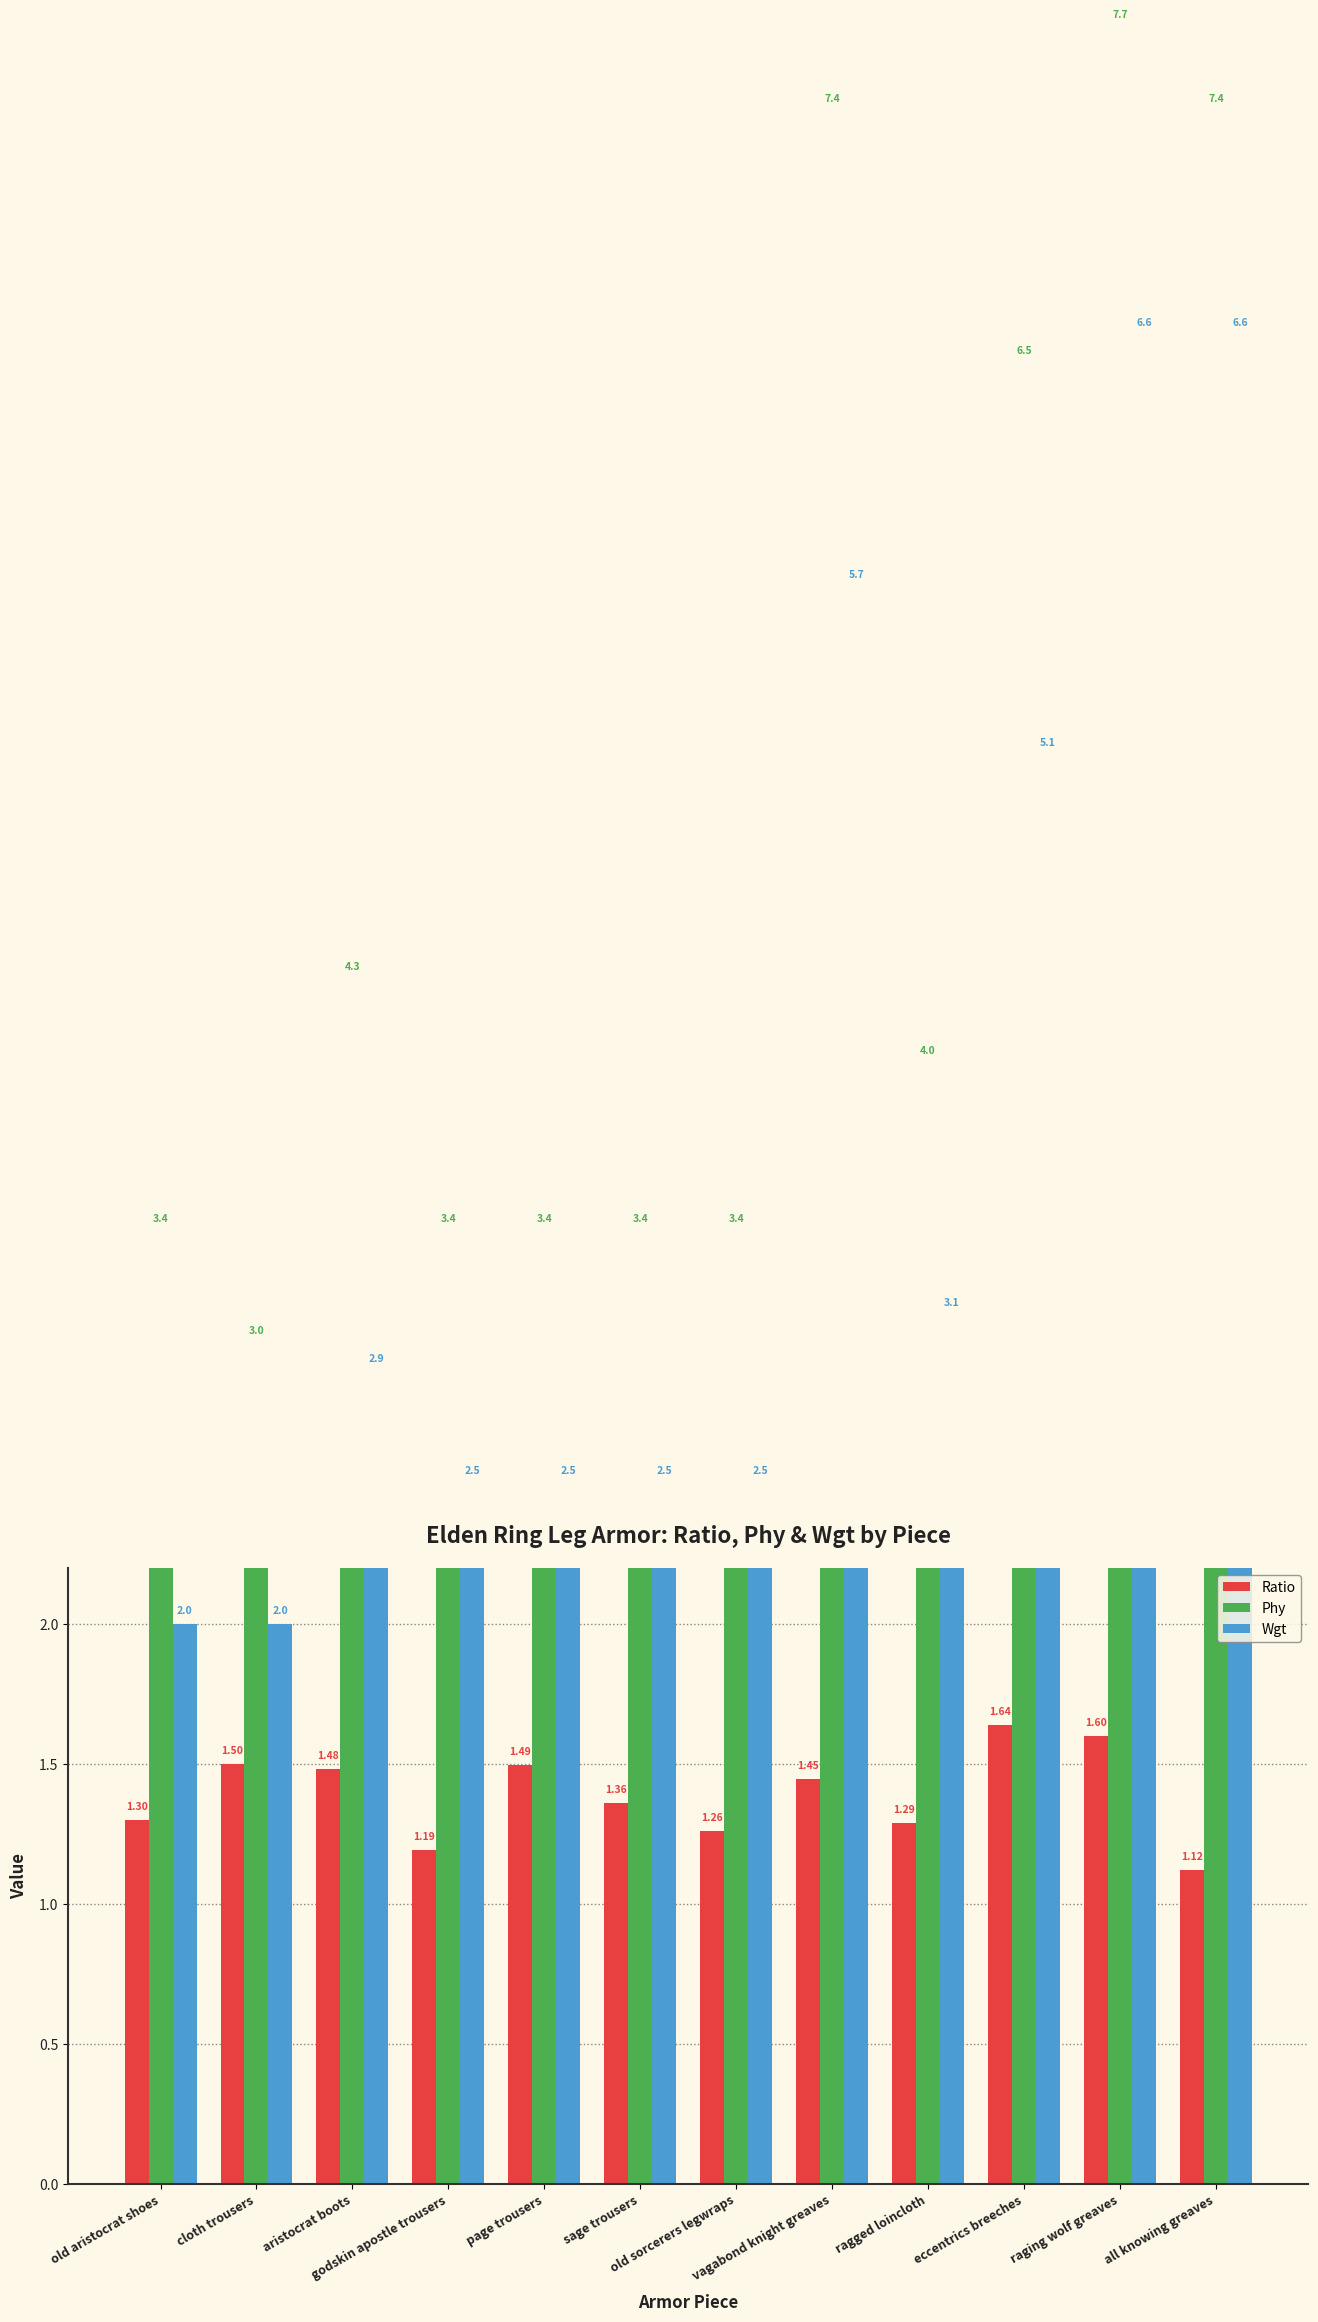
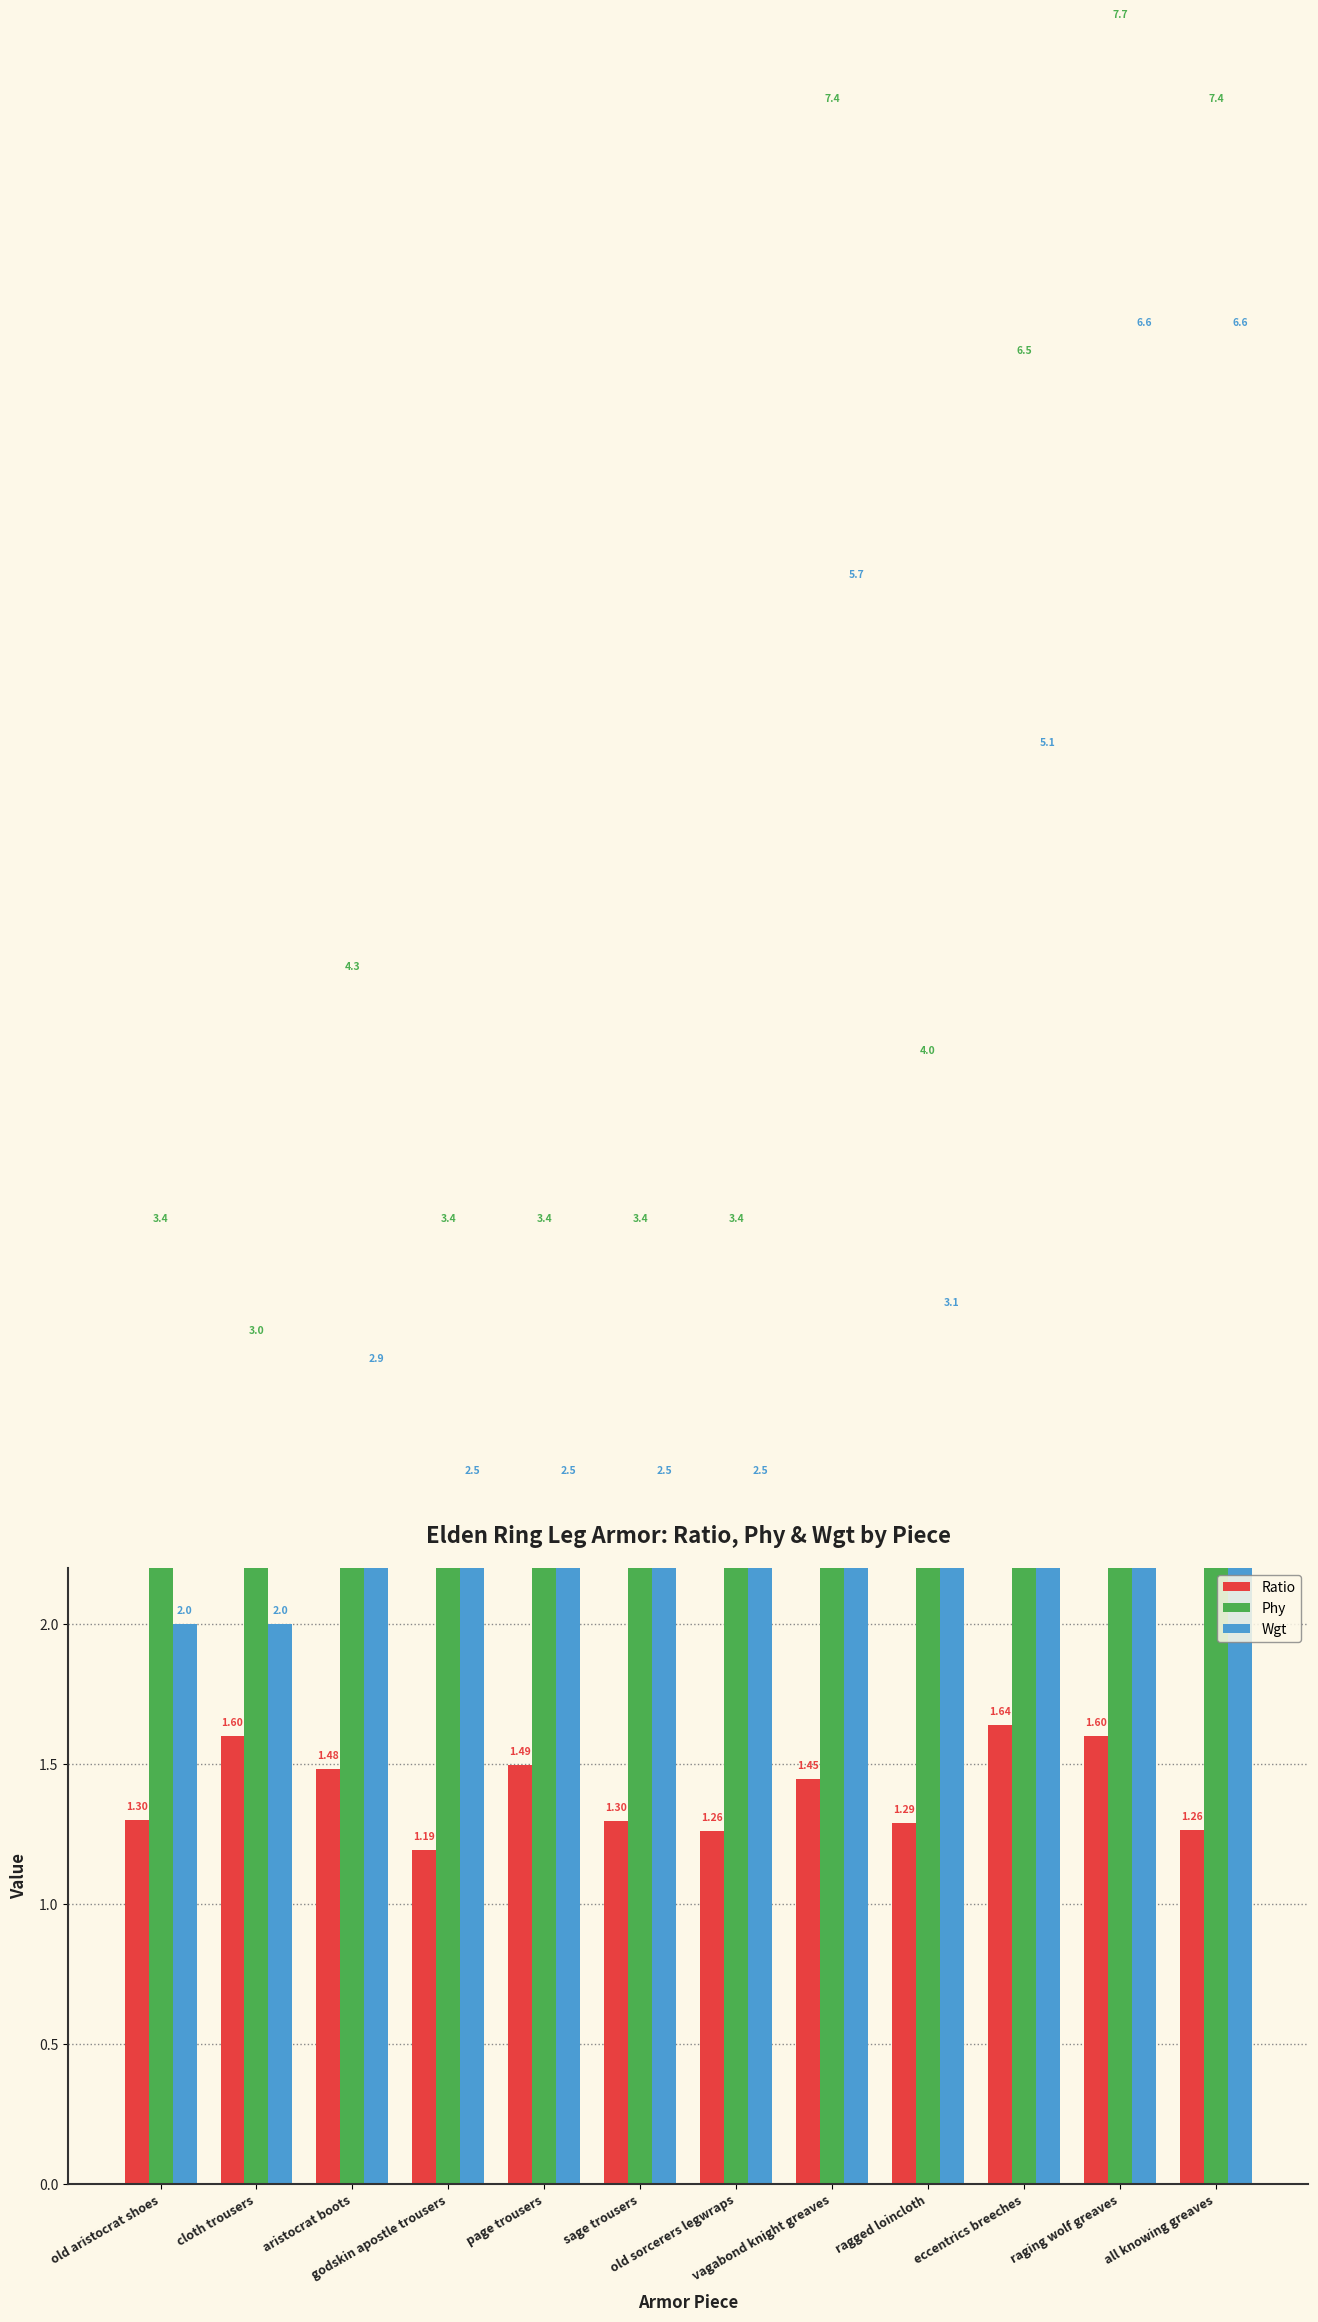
  {
    "Ratio": {
      "old aristocrat shoes": 1.30,
-     "cloth trousers": 1.50,
+     "cloth trousers": 1.60,
      "aristocrat boots": 1.48,
      "godskin apostle trousers": 1.19,
      "page trousers": 1.49,
-     "sage trousers": 1.36,
+     "sage trousers": 1.30,
      "old sorcerers legwraps": 1.26,
      "vagabond knight greaves": 1.45,
      "ragged loincloth": 1.29,
      "eccentrics breeches": 1.64,
      "raging wolf greaves": 1.60,
-     "all knowing greaves": 1.12
+     "all knowing greaves": 1.26
    },
    "Wgt": {
      "old aristocrat shoes": 2.0,
      "cloth trousers": 2.0
    }
  }
